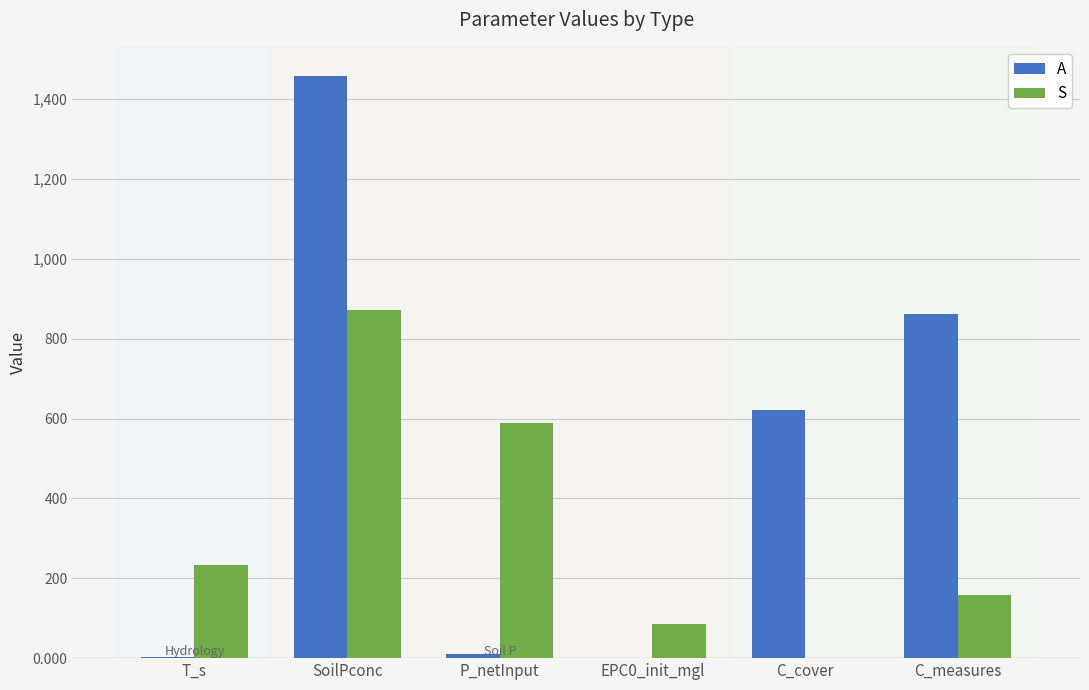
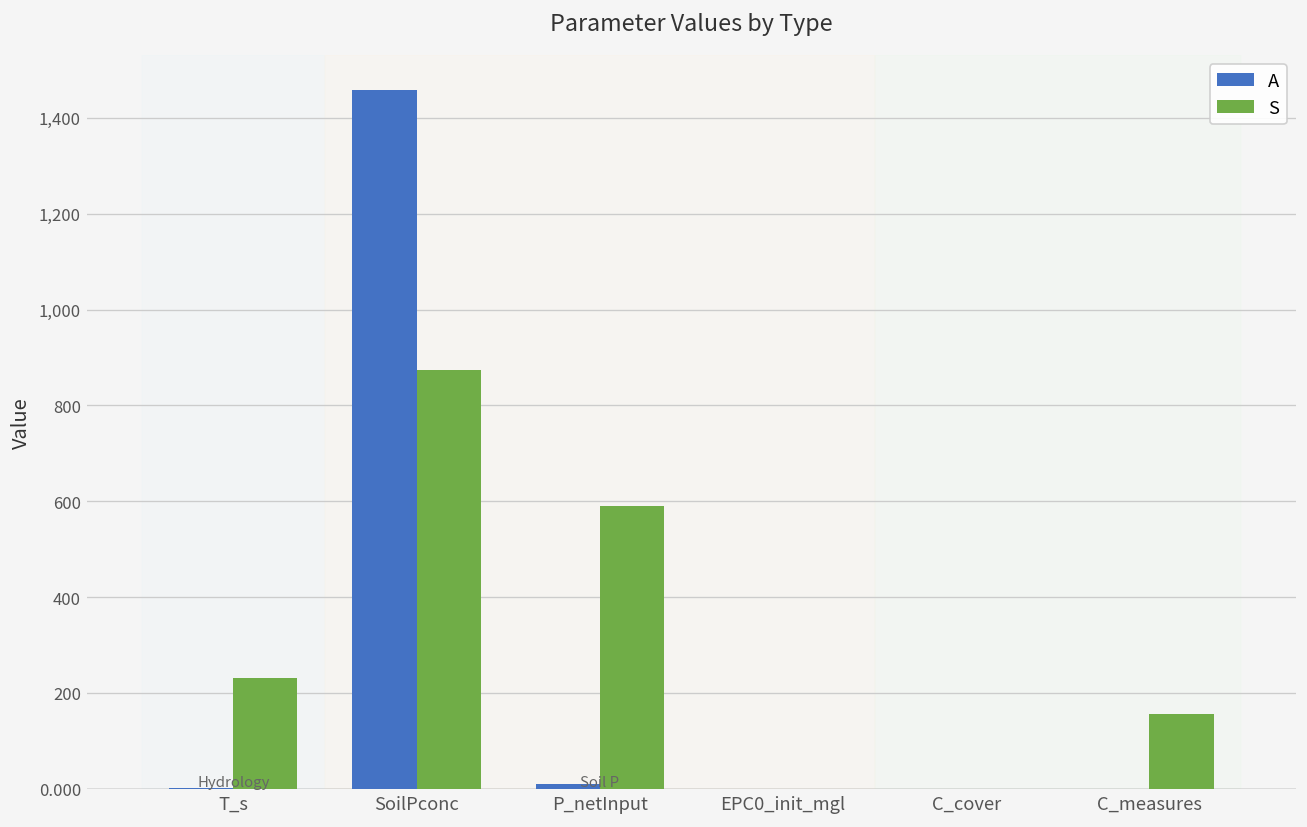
  {
    "A": {
      "SoilPconc": "1,460",
      "P_netInput": "10",
-     "C_cover": "620",
-     "C_measures": "860"
+     "C_cover": "0",
+     "C_measures": "0"
    },
    "S": {
      "T_s": "230",
      "SoilPconc": "870",
      "P_netInput": "590",
-     "EPC0_init_mgl": "90",
+     "EPC0_init_mgl": "0",
      "C_measures": "160"
    }
  }
